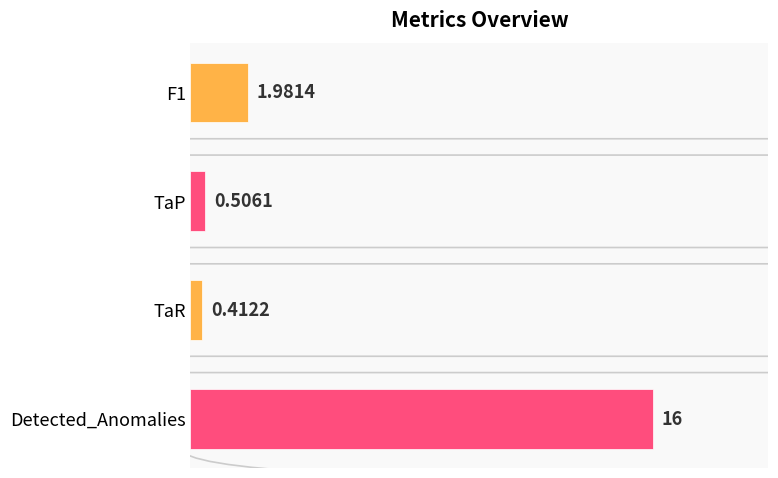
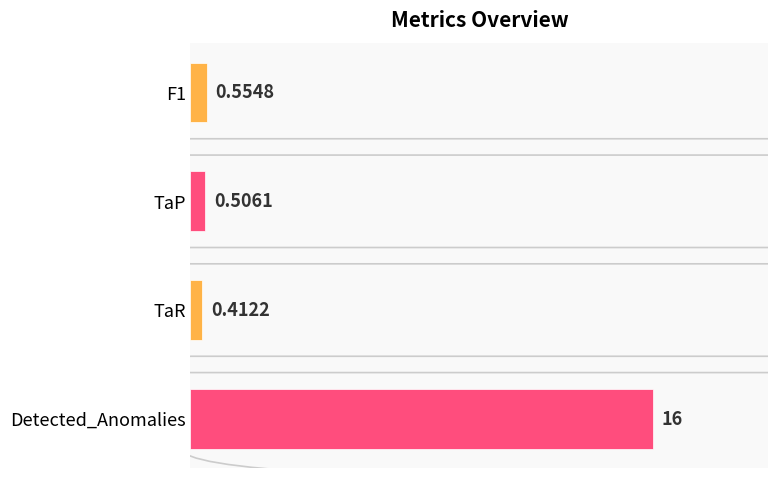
  {
-   "F1": 1.9814,
+   "F1": 0.5548,
    "TaP": 0.5061,
    "TaR": 0.4122,
    "Detected_Anomalies": 16
  }
